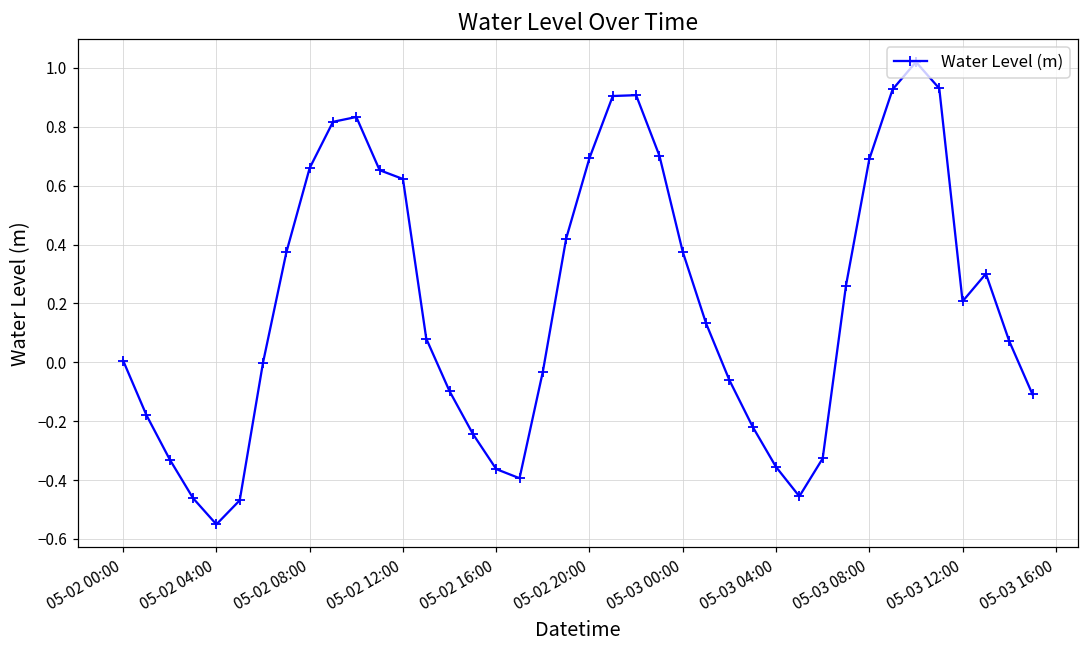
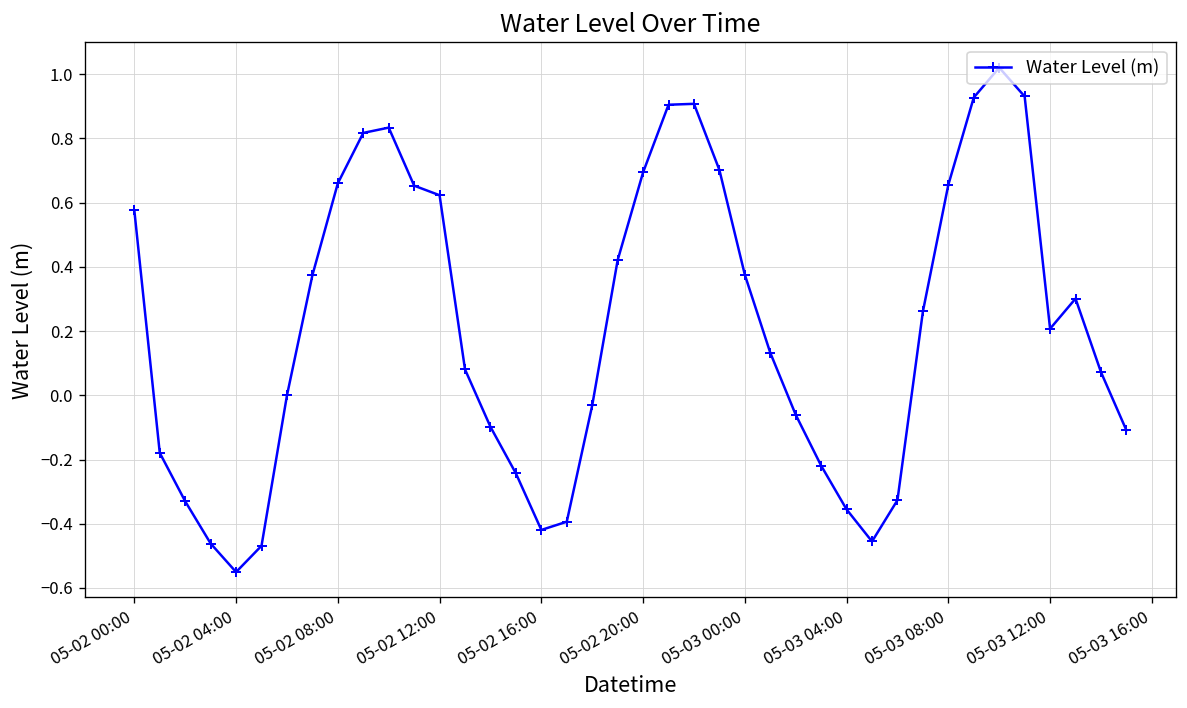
  {
-   "05-02 00:00": 0.01,
+   "05-02 00:00": 0.58,
    "05-02 04:00": -0.55,
    "05-02 08:00": 0.66,
    "05-02 12:00": 0.62,
-   "05-02 16:00": -0.36,
+   "05-02 16:00": -0.42,
    "05-02 20:00": 0.69,
    "05-03 00:00": 0.38,
    "05-03 04:00": -0.36,
-   "05-03 08:00": 0.69,
+   "05-03 08:00": 0.66,
    "05-03 12:00": 0.21
  }
